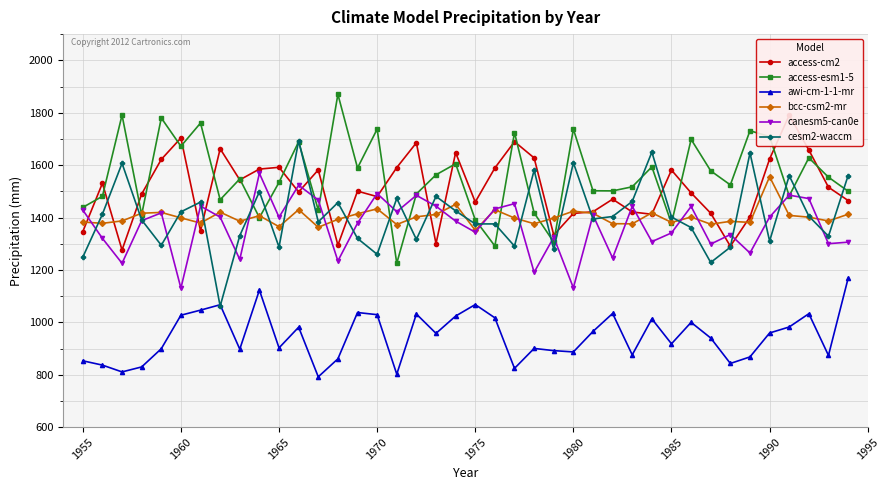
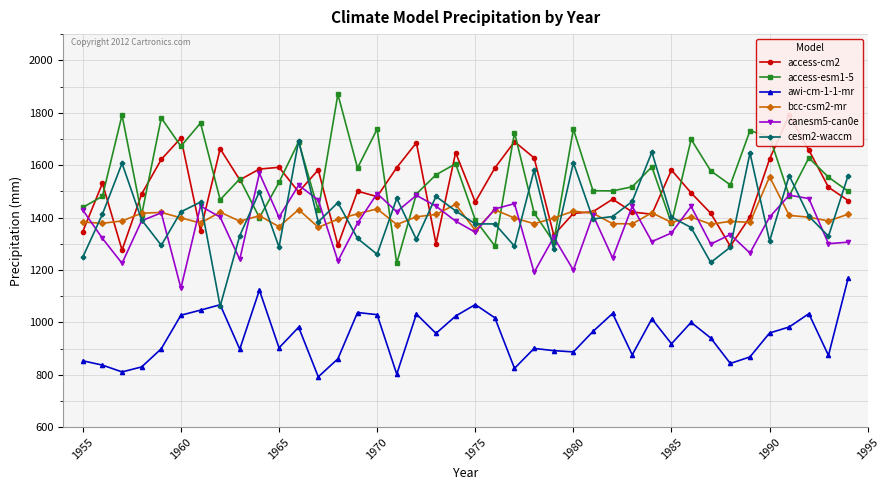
  {
    "access-cm2": {
      "1955": 1350,
      "1960": 1700,
      "1965": 1590,
      "1970": 1480,
      "1975": 1460,
      "1985": 1580,
      "1990": 1620
    },
    "access-esm1-5": {
      "1955": 1440,
      "1960": 1670,
      "1965": 1530,
      "1970": 1740,
      "1975": 1390,
      "1980": 1740
    },
    "awi-cm-1-1-mr": {
      "1955": 850,
      "1960": 1030,
      "1965": 900,
      "1970": 1030,
      "1975": 1070,
      "1980": 890,
      "1985": 920,
      "1990": 960
    },
    "bcc-csm2-mr": {
      "1955": 1380,
      "1960": 1400,
      "1965": 1370,
      "1970": 1430,
      "1990": 1560
    },
    "canesm5-can0e": {
      "1955": 1430,
      "1960": 1130,
      "1965": 1400,
      "1970": 1490,
-     "1980": 1130,
+     "1980": 1200,
      "1985": 1340,
      "1990": 1400
    },
    "cesm2-waccm": {
      "1955": 1250,
      "1960": 1420,
      "1965": 1290,
      "1970": 1260,
      "1975": 1380,
      "1980": 1610,
      "1985": 1400,
      "1990": 1310
    }
  }
